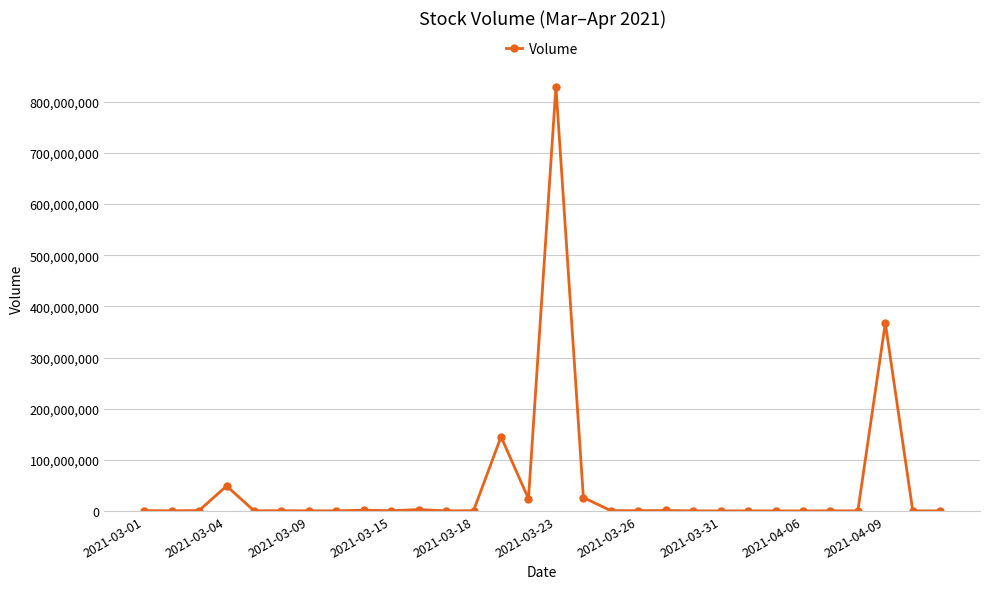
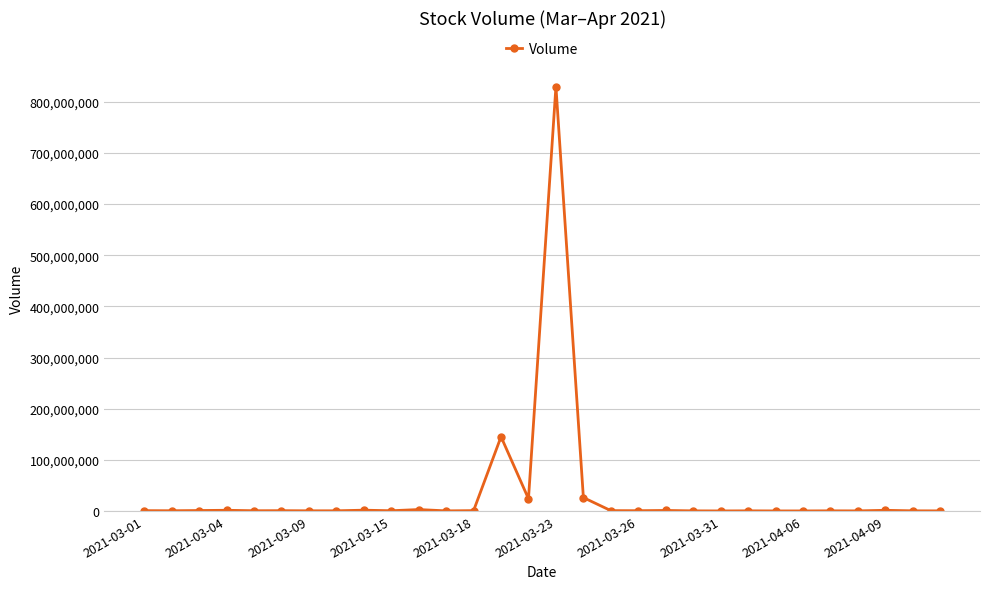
  {
    "2021-03-01": "0",
-   "2021-03-04": "50,000,000",
+   "2021-03-04": "0",
    "2021-03-09": "0",
    "2021-03-15": "0",
    "2021-03-18": "0",
    "2021-03-23": "830,000,000",
    "2021-03-26": "0",
    "2021-03-31": "0",
    "2021-04-06": "0",
-   "2021-04-09": "370,000,000"
+   "2021-04-09": "0"
  }
